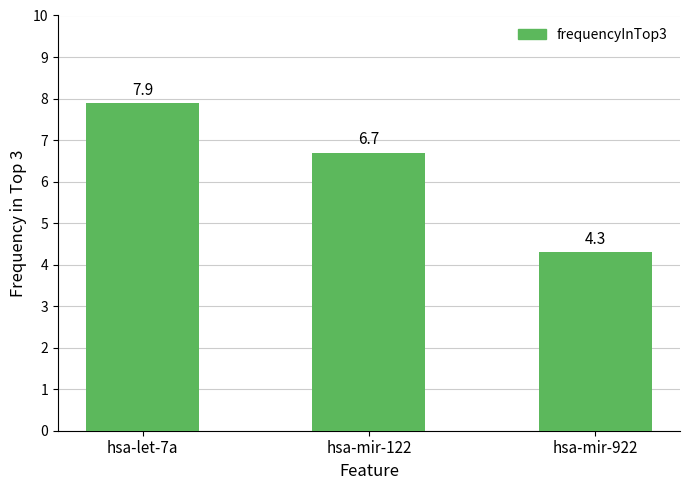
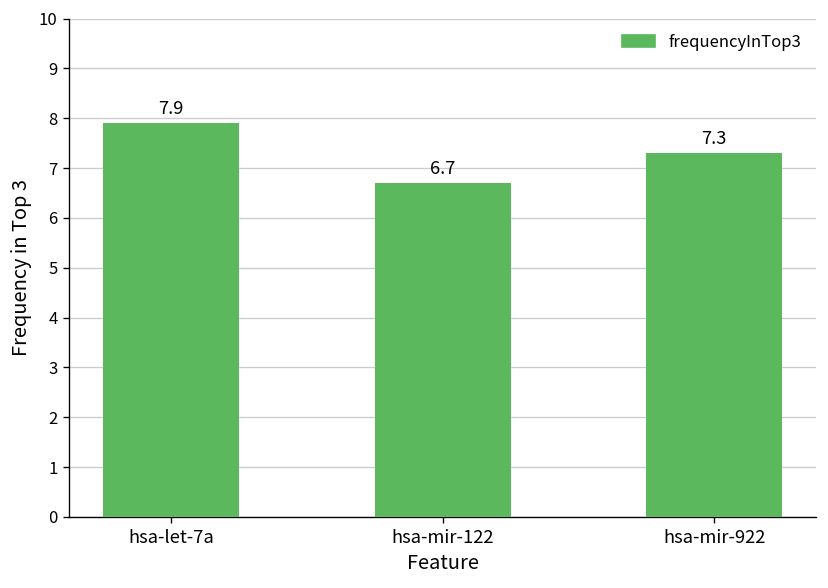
  {
    "hsa-let-7a": 7.9,
    "hsa-mir-122": 6.7,
-   "hsa-mir-922": 4.3
+   "hsa-mir-922": 7.3
  }
